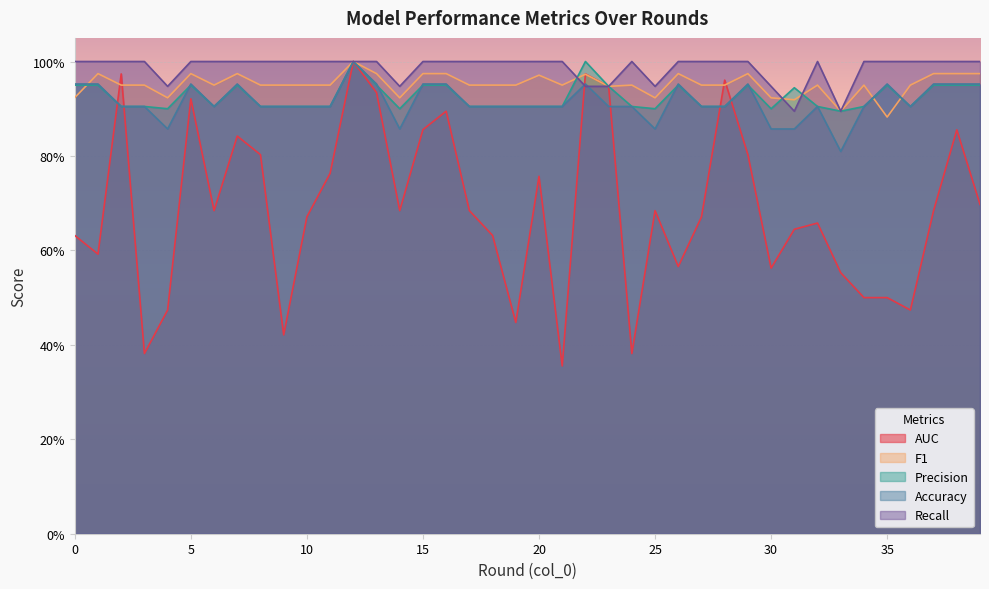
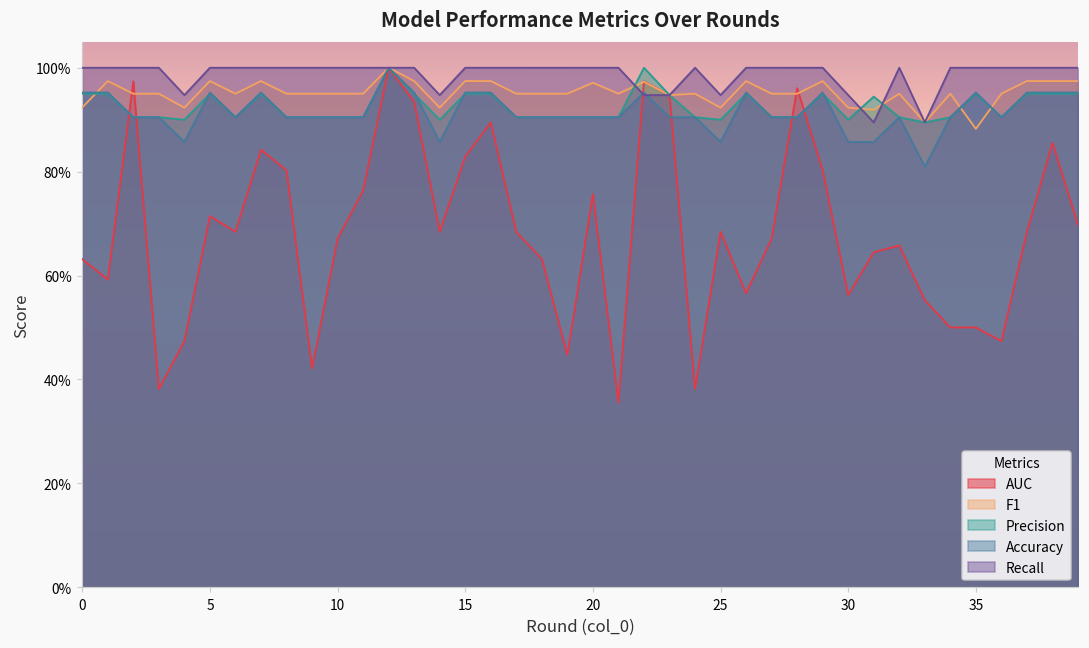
  {
    "AUC": {
      "0": "63%",
-     "5": "92%",
+     "5": "71%",
      "10": "67%",
-     "15": "86%",
+     "15": "83%",
      "20": "76%",
      "25": "68%",
      "30": "56%",
      "35": "50%"
    },
    "F1": {
      "0": "92%",
      "5": "97%",
      "10": "95%",
      "15": "97%",
      "20": "97%",
      "25": "92%",
      "30": "92%",
      "35": "88%"
    }
  }
